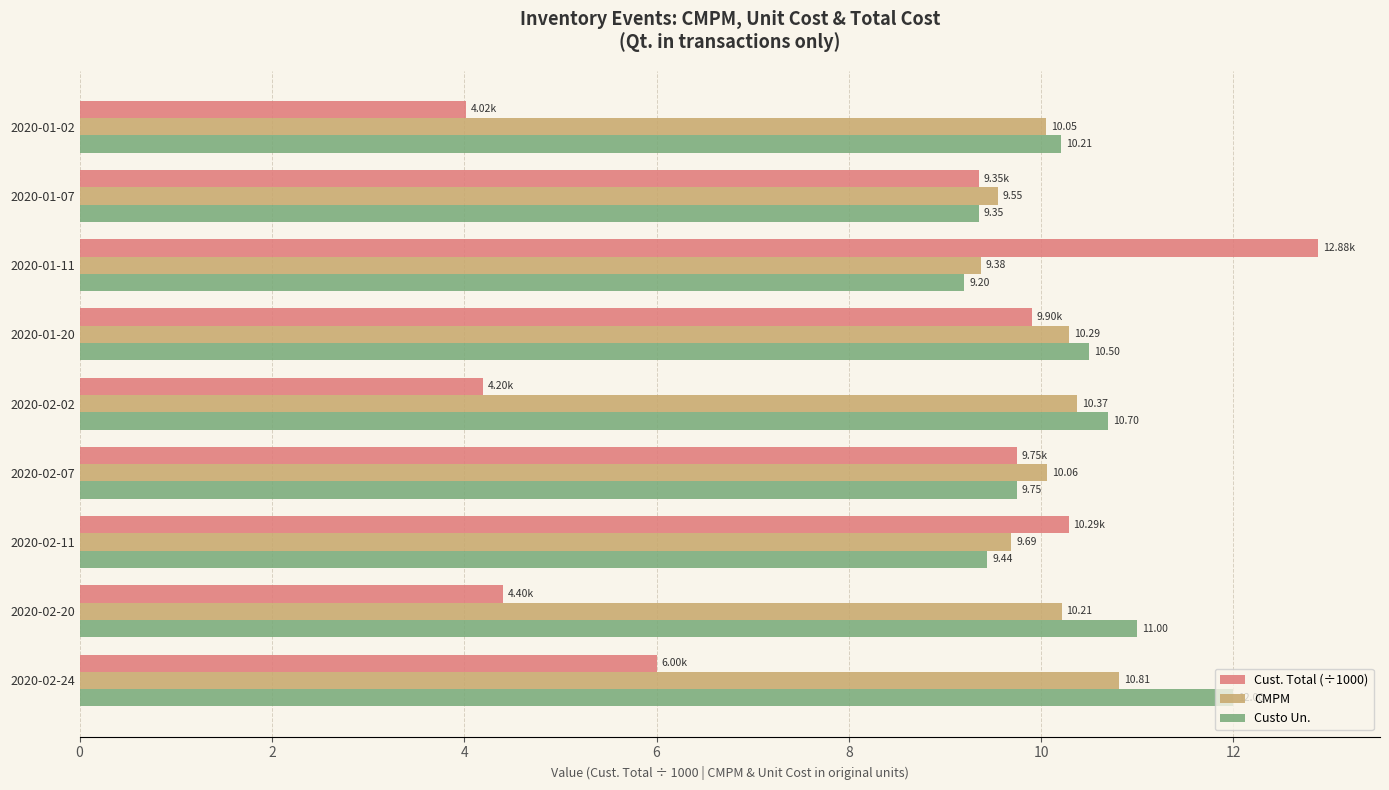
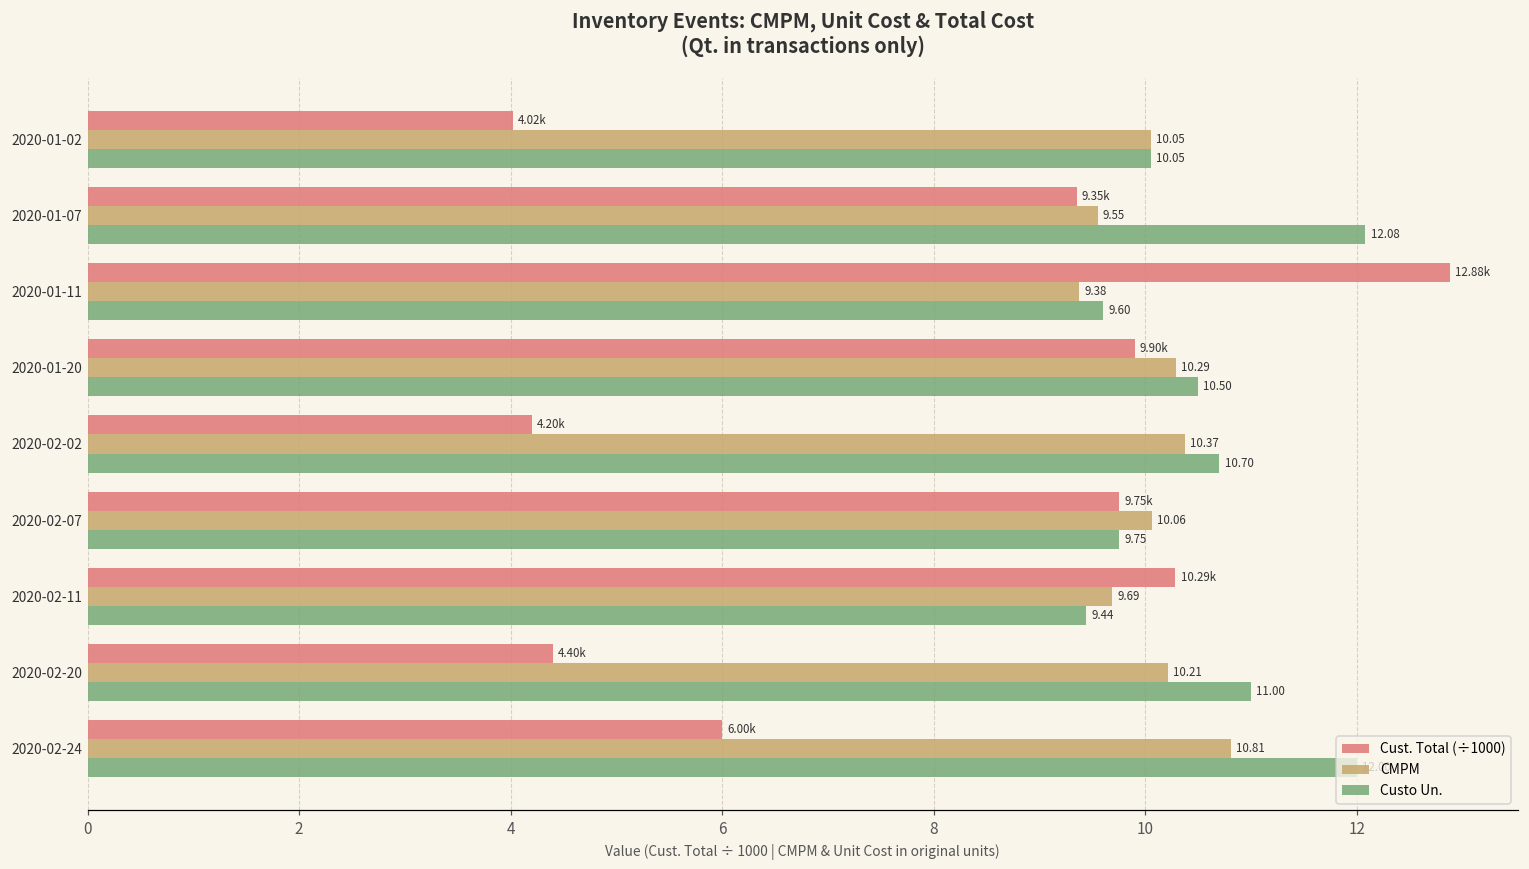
  {
    "Custo Un.": {
-     "2020-01-02": 10.21,
-     "2020-01-07": 9.35,
-     "2020-01-11": 9.20,
+     "2020-01-02": 10.05,
+     "2020-01-07": 12.08,
+     "2020-01-11": 9.60,
      "2020-01-20": 10.50,
      "2020-02-02": 10.70,
      "2020-02-07": 9.75,
      "2020-02-11": 9.44,
      "2020-02-20": 11.00
    }
  }
